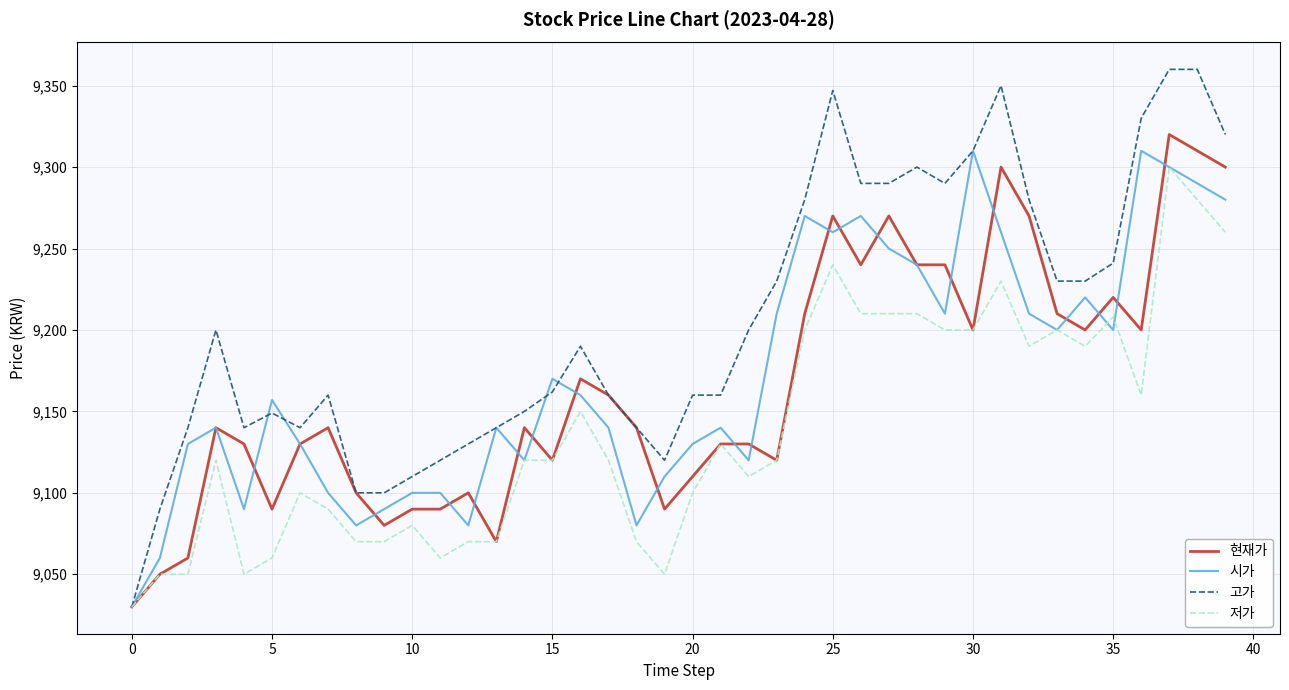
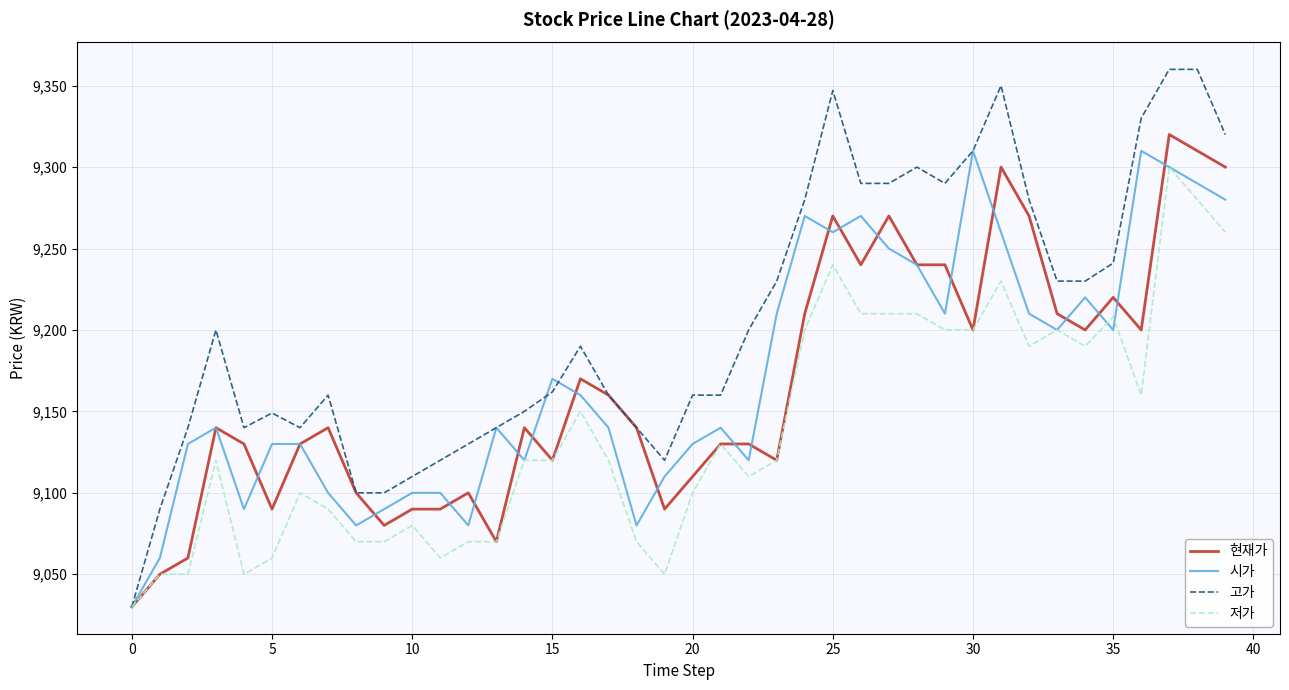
  {
    "현재가": {
      "5": "9,090",
      "10": "9,090",
      "20": "9,110",
      "25": "9,270",
      "35": "9,220"
    },
    "시가": {
-     "5": "9,157",
+     "5": "9,130",
      "10": "9,100",
      "15": "9,170",
      "20": "9,130",
      "25": "9,260",
      "35": "9,200"
    },
    "고가": {
      "5": "9,149",
      "10": "9,110",
      "15": "9,162",
      "20": "9,160",
      "25": "9,347",
      "35": "9,241"
    },
    "저가": {
      "5": "9,060",
      "10": "9,080",
      "20": "9,100",
      "25": "9,240",
      "35": "9,208"
    }
  }
